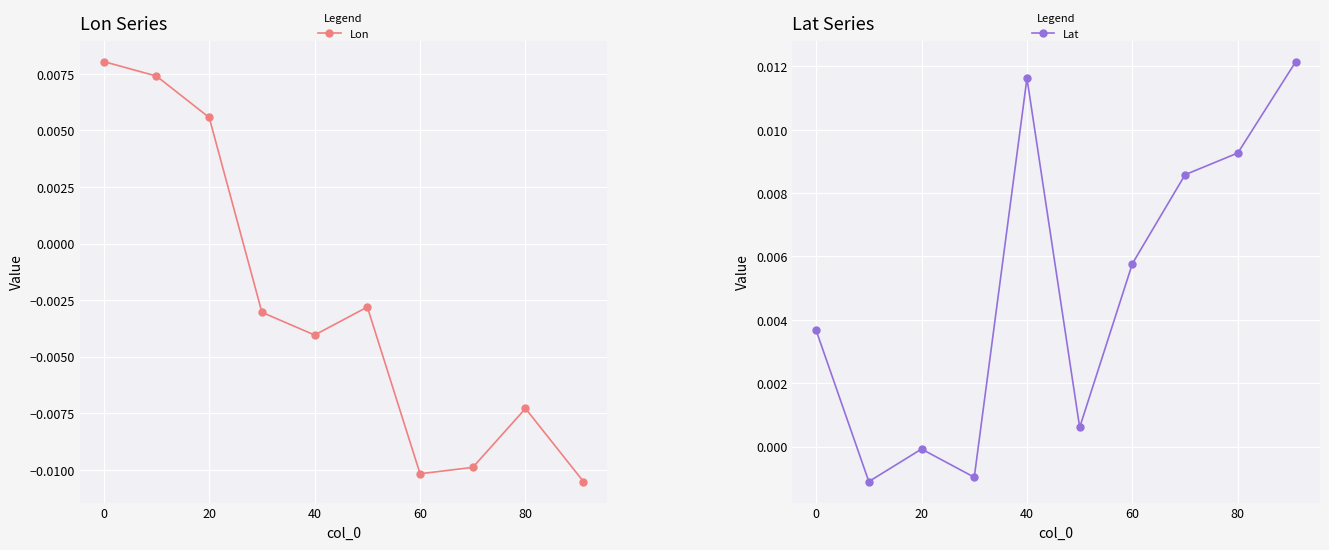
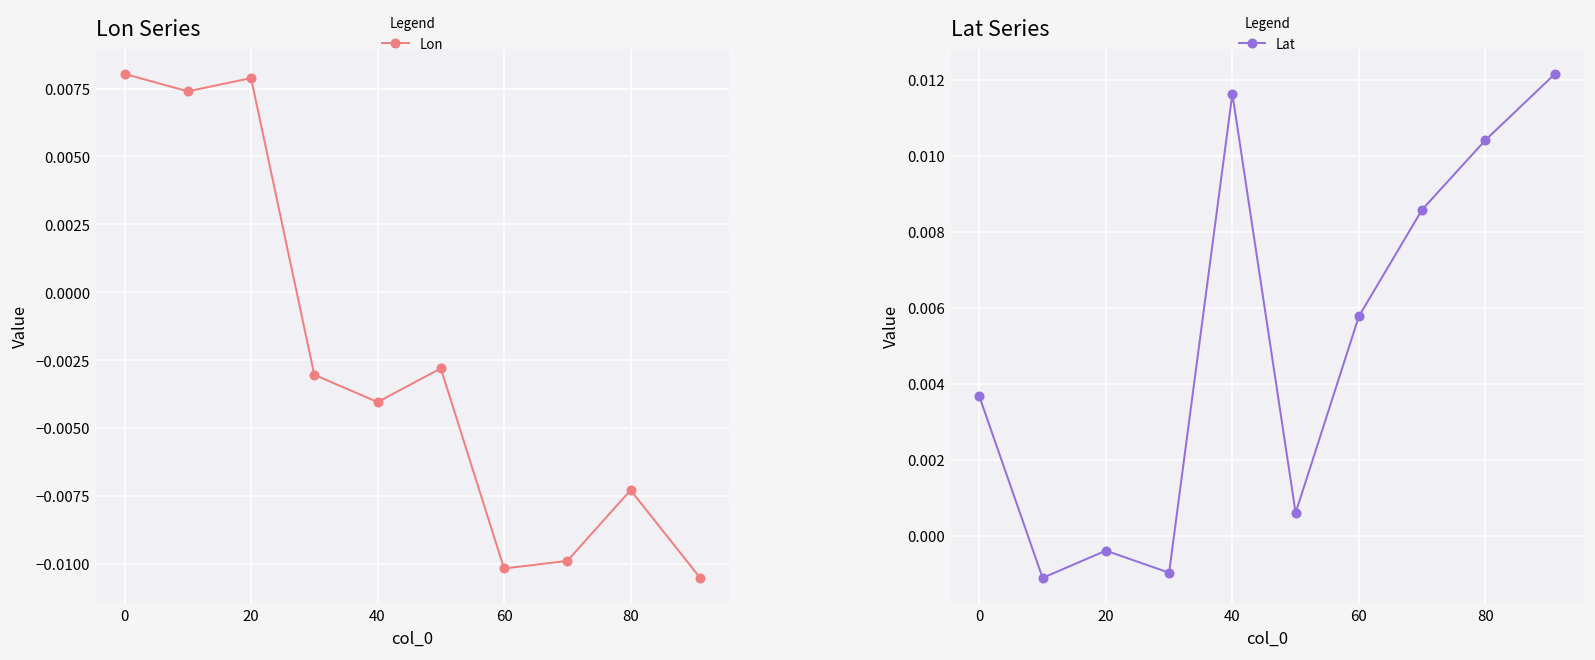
  {
    "Lon Series": {
      "0": 0.0080,
-     "20": 0.0056,
+     "20": 0.0079,
      "40": -0.0040,
      "60": -0.0102,
      "80": -0.0073
    },
    "Lat Series": {
      "0": 0.0037,
-     "20": -0.0001,
+     "20": -0.0004,
      "40": 0.0116,
      "60": 0.0058,
-     "80": 0.0093
+     "80": 0.0104
    }
  }
